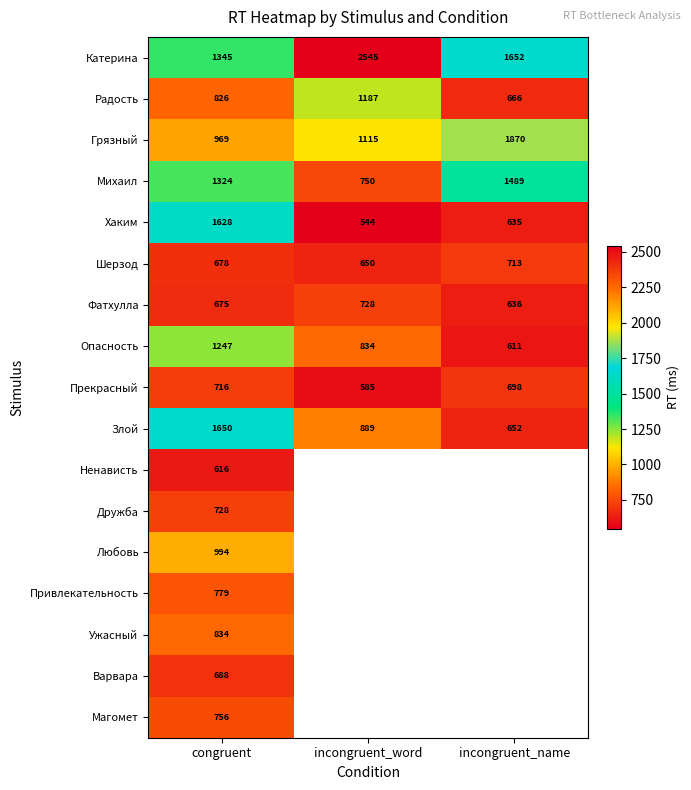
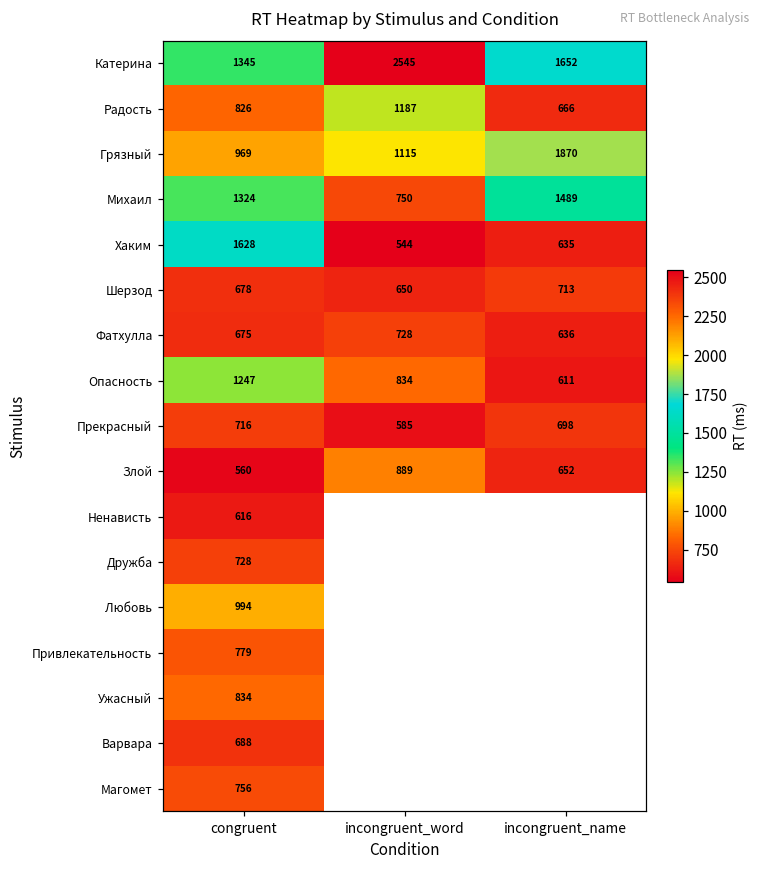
  {
    "Катерина": {
      "congruent": 1345,
      "incongruent_word": 2545,
      "incongruent_name": 1652
    },
    "Радость": {
      "congruent": 826,
      "incongruent_word": 1187,
      "incongruent_name": 666
    },
    "Грязный": {
      "congruent": 969,
      "incongruent_word": 1115,
      "incongruent_name": 1870
    },
    "Михаил": {
      "congruent": 1324,
      "incongruent_word": 750,
      "incongruent_name": 1489
    },
    "Хаким": {
      "congruent": 1628,
      "incongruent_word": 544,
      "incongruent_name": 635
    },
    "Шерзод": {
      "congruent": 678,
      "incongruent_word": 650,
      "incongruent_name": 713
    },
    "Фатхулла": {
      "congruent": 675,
      "incongruent_word": 728,
      "incongruent_name": 636
    },
    "Опасность": {
      "congruent": 1247,
      "incongruent_word": 834,
      "incongruent_name": 611
    },
    "Прекрасный": {
      "congruent": 716,
      "incongruent_word": 585,
      "incongruent_name": 698
    },
    "Злой": {
-     "congruent": 1650,
+     "congruent": 560,
      "incongruent_word": 889,
      "incongruent_name": 652
    },
    "Ненависть": {
      "congruent": 616
    },
    "Дружба": {
      "congruent": 728
    },
    "Любовь": {
      "congruent": 994
    },
    "Привлекательность": {
      "congruent": 779
    },
    "Ужасный": {
      "congruent": 834
    },
    "Варвара": {
      "congruent": 688
    },
    "Магомет": {
      "congruent": 756
    }
  }
